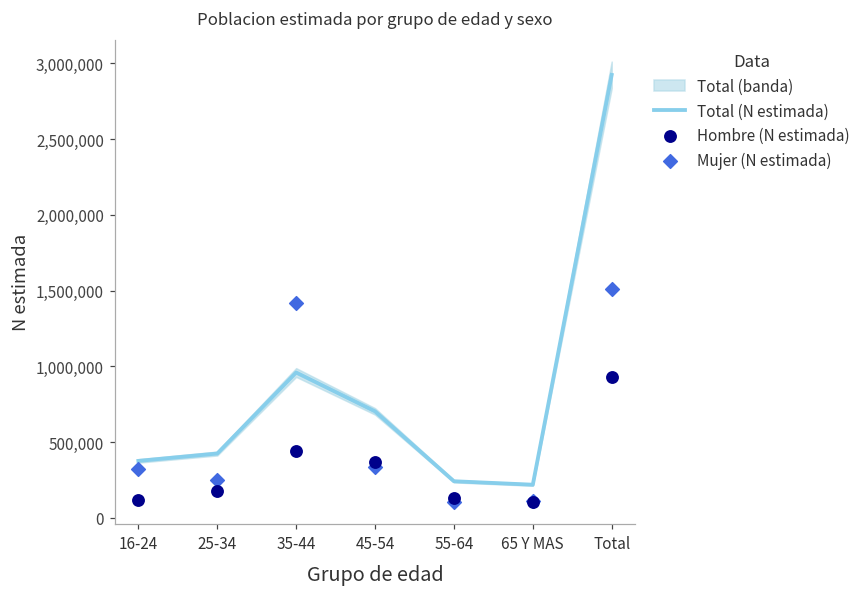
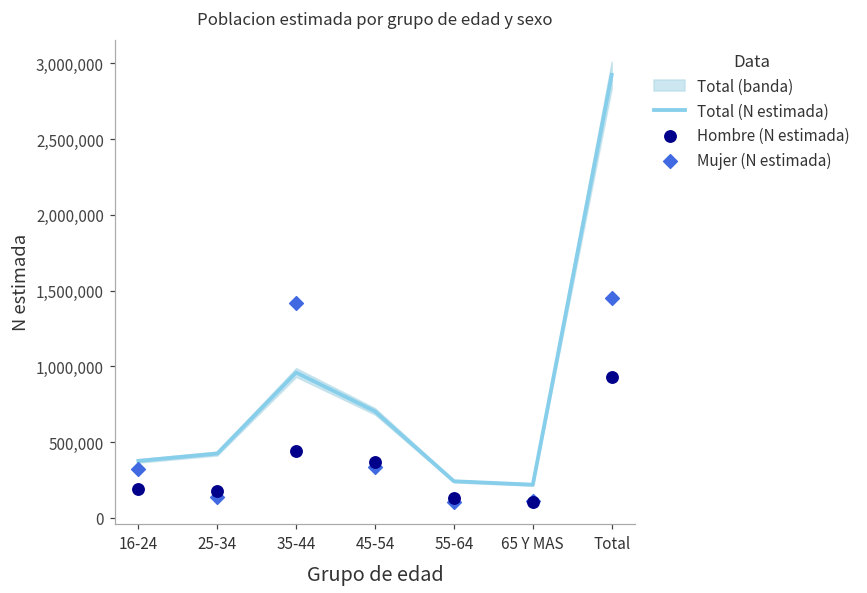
  {
    "Hombre (N estimada)": {
-     "16-24": "120,000"
+     "16-24": "190,000"
    },
    "Mujer (N estimada)": {
-     "25-34": "250,000",
-     "Total": "1,510,000"
+     "25-34": "140,000",
+     "Total": "1,450,000"
    }
  }
